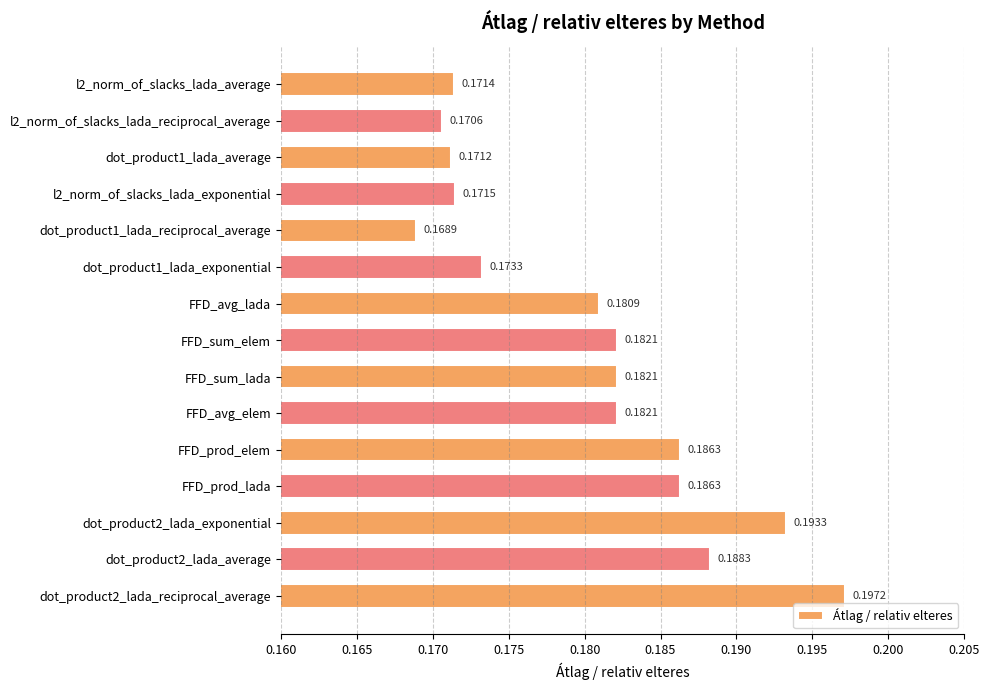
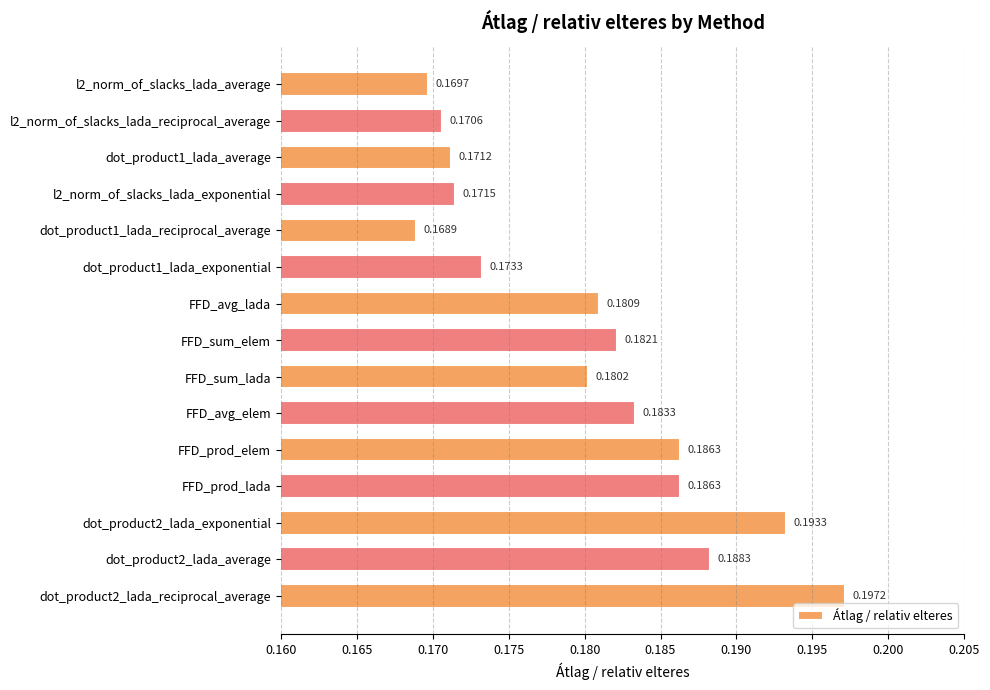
  {
-   "l2_norm_of_slacks_lada_average": 0.1714,
+   "l2_norm_of_slacks_lada_average": 0.1697,
    "l2_norm_of_slacks_lada_reciprocal_average": 0.1706,
    "dot_product1_lada_average": 0.1712,
    "l2_norm_of_slacks_lada_exponential": 0.1715,
    "dot_product1_lada_reciprocal_average": 0.1689,
    "dot_product1_lada_exponential": 0.1733,
    "FFD_avg_lada": 0.1809,
    "FFD_sum_elem": 0.1821,
-   "FFD_sum_lada": 0.1821,
-   "FFD_avg_elem": 0.1821,
+   "FFD_sum_lada": 0.1802,
+   "FFD_avg_elem": 0.1833,
    "FFD_prod_elem": 0.1863,
    "FFD_prod_lada": 0.1863,
    "dot_product2_lada_exponential": 0.1933,
    "dot_product2_lada_average": 0.1883,
    "dot_product2_lada_reciprocal_average": 0.1972
  }
